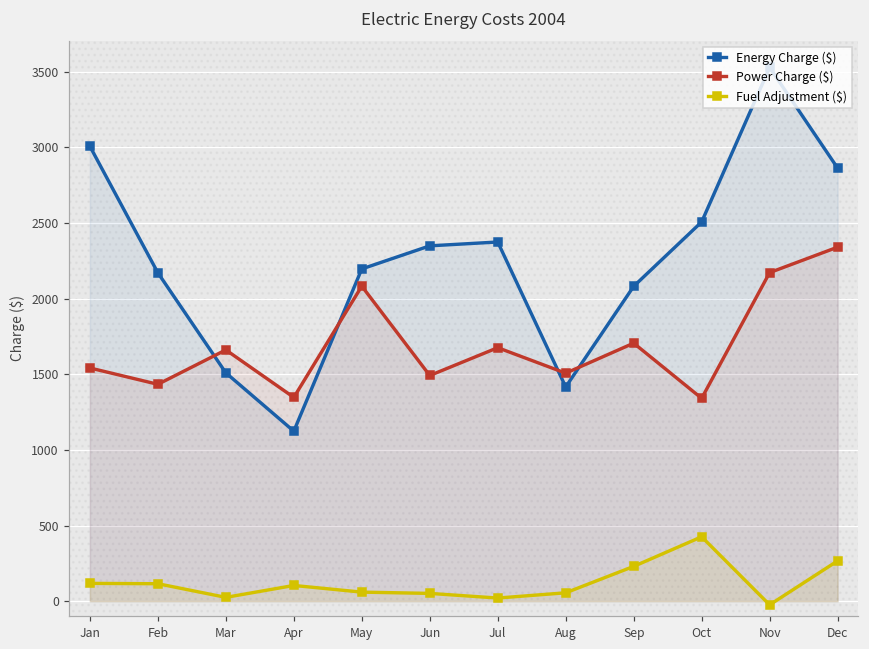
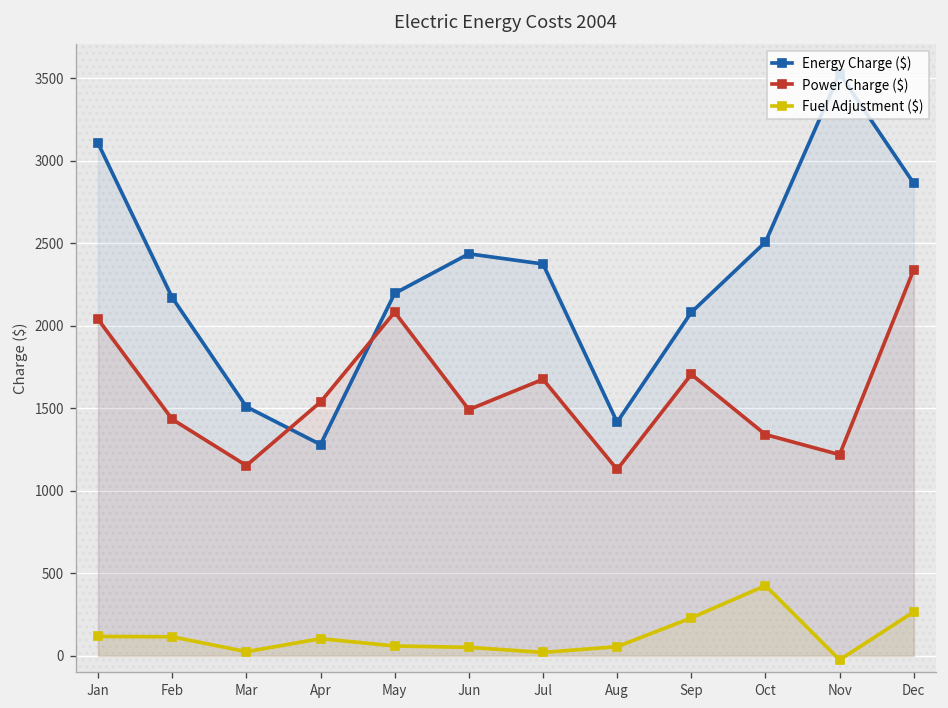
  {
    "Energy Charge ($)": {
-     "Jan": 3010,
+     "Jan": 3110,
      "Feb": 2170,
      "Mar": 1510,
-     "Apr": 1120,
+     "Apr": 1280,
      "May": 2200,
-     "Jun": 2350,
+     "Jun": 2440,
      "Jul": 2370,
      "Aug": 1420,
      "Sep": 2080,
      "Oct": 2510,
      "Dec": 2860
    },
    "Power Charge ($)": {
-     "Jan": 1540,
+     "Jan": 2040,
      "Feb": 1430,
-     "Mar": 1660,
-     "Apr": 1350,
+     "Mar": 1150,
+     "Apr": 1540,
      "May": 2080,
      "Jun": 1490,
      "Jul": 1680,
-     "Aug": 1510,
+     "Aug": 1130,
      "Sep": 1710,
      "Oct": 1340,
-     "Nov": 2170,
+     "Nov": 1220,
      "Dec": 2340
    }
  }
